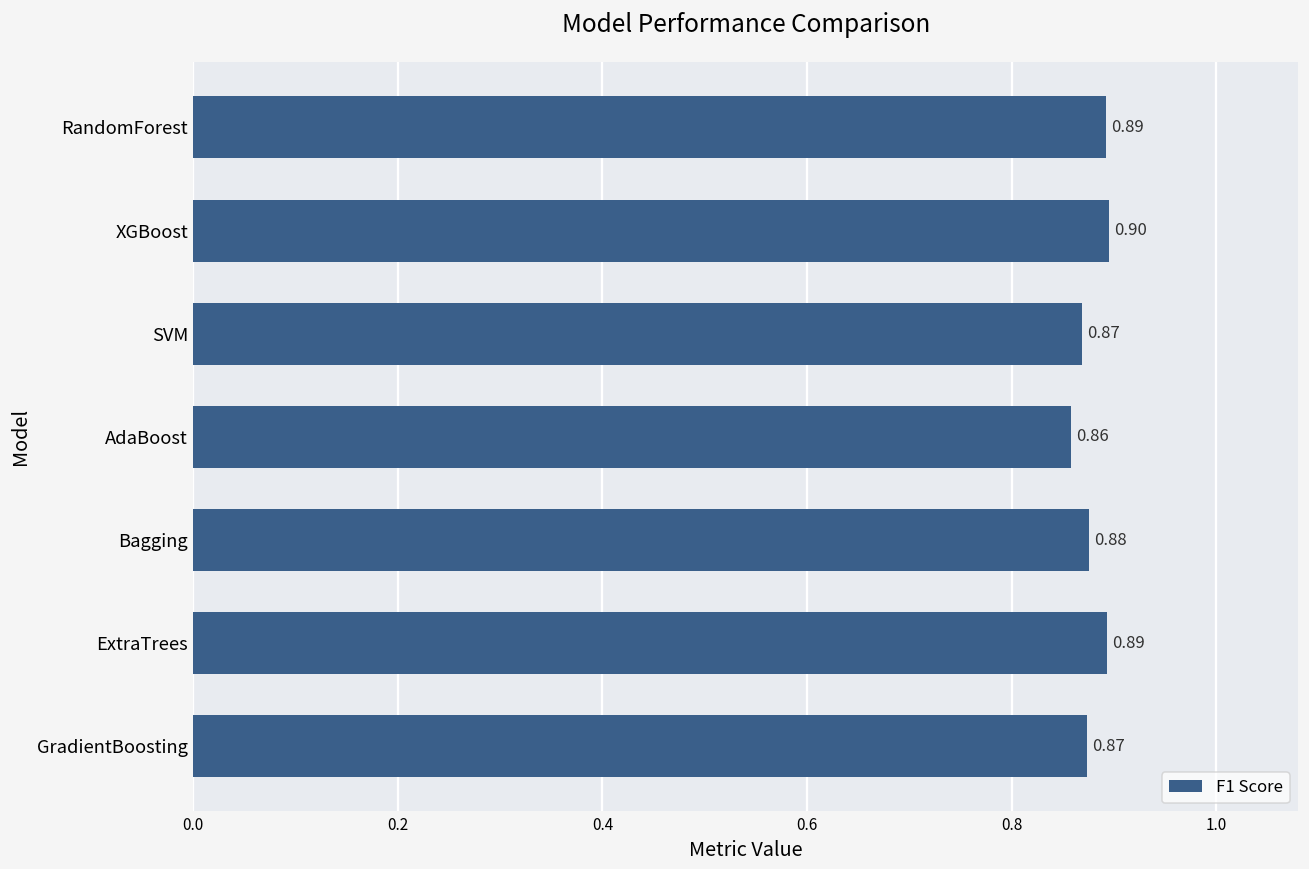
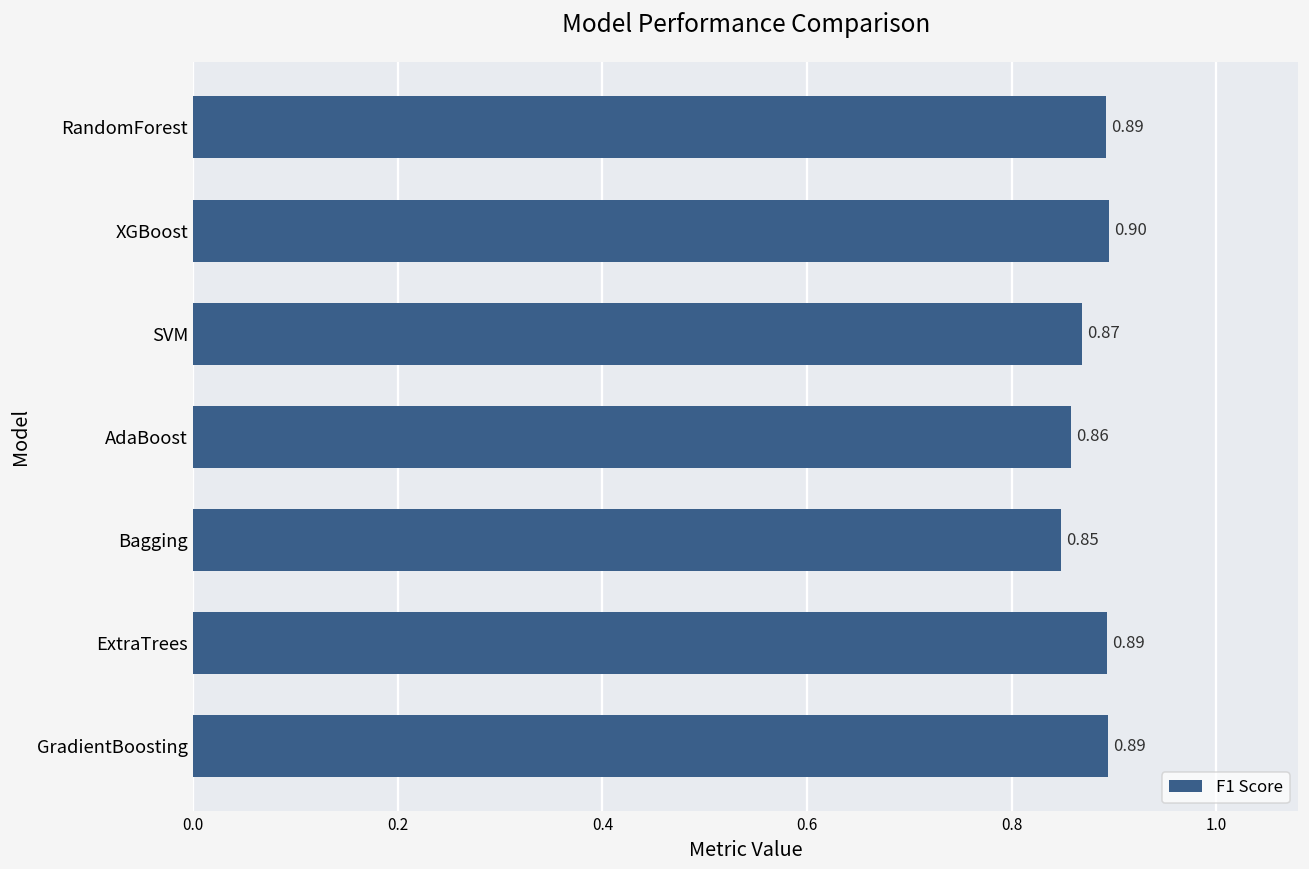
  {
    "RandomForest": 0.89,
    "XGBoost": 0.90,
    "SVM": 0.87,
    "AdaBoost": 0.86,
-   "Bagging": 0.88,
+   "Bagging": 0.85,
    "ExtraTrees": 0.89,
-   "GradientBoosting": 0.87
+   "GradientBoosting": 0.89
  }
